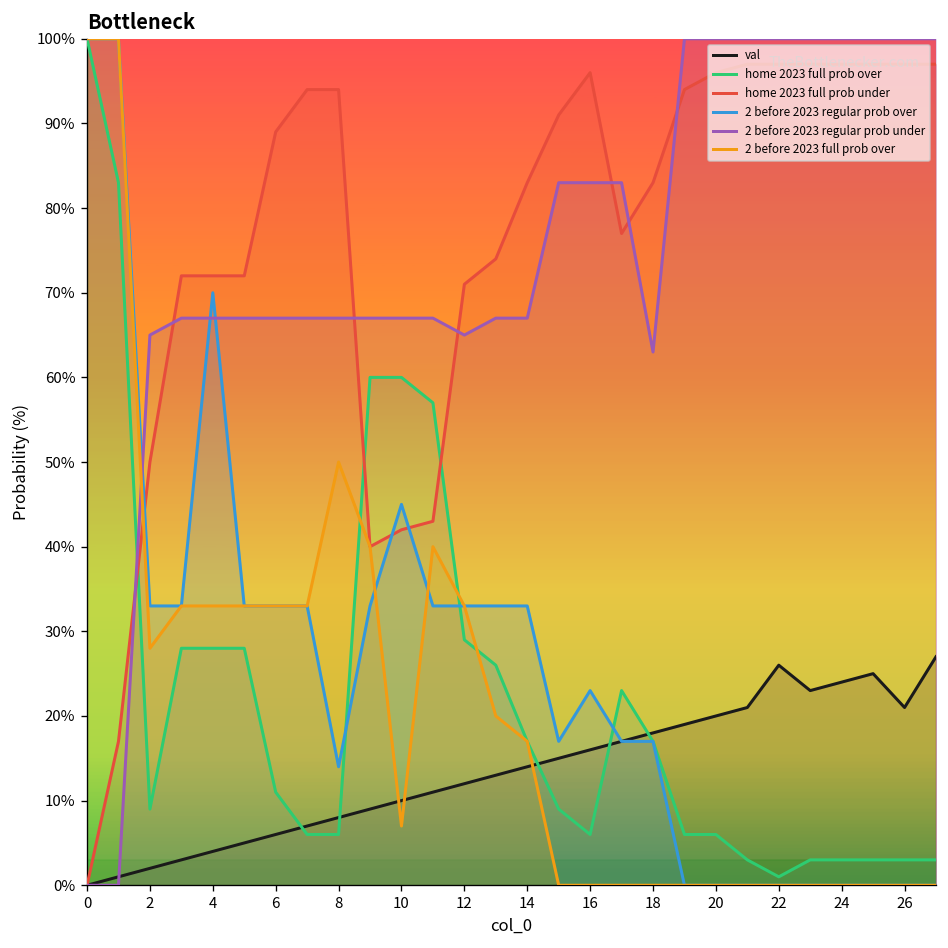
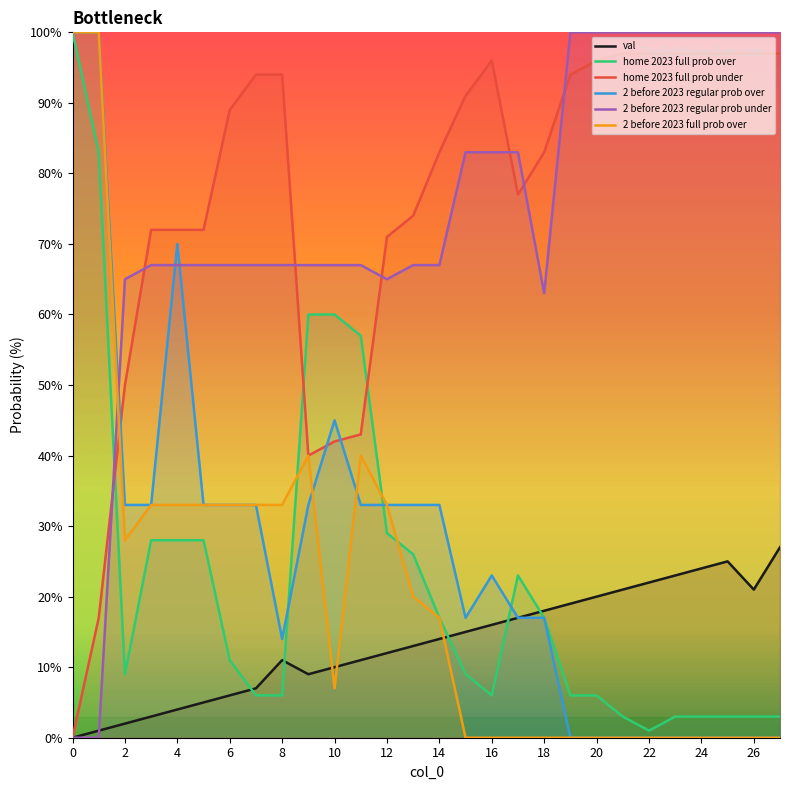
  {
    "val": {
      "4": "4%",
      "6": "6%",
-     "8": "8%",
+     "8": "11%",
      "10": "10%",
      "12": "12%",
      "14": "14%",
      "16": "16%",
      "18": "18%",
      "20": "20%",
-     "22": "26%",
+     "22": "22%",
      "24": "24%",
      "26": "21%"
    },
    "home 2023 full prob over": {
      "2": "9%",
      "4": "28%",
      "6": "11%",
      "8": "6%",
      "10": "60%",
      "12": "29%",
      "16": "6%",
      "20": "6%"
    },
    "home 2023 full prob under": {
      "2": "50%",
      "4": "72%",
      "6": "89%",
      "8": "94%",
      "10": "42%",
      "12": "71%",
      "14": "83%",
      "16": "96%",
      "18": "83%"
    },
    "2 before 2023 regular prob over": {
      "2": "33%",
      "4": "70%",
      "8": "14%",
      "10": "45%",
      "14": "33%",
      "16": "23%"
    },
    "2 before 2023 regular prob under": {
      "2": "65%",
      "4": "67%",
      "6": "67%",
      "8": "67%",
      "10": "67%",
      "12": "65%",
      "14": "67%",
      "16": "83%",
      "18": "63%",
      "20": "100%",
      "22": "100%",
      "24": "100%",
      "26": "100%"
    },
    "2 before 2023 full prob over": {
      "2": "28%",
      "4": "33%",
-     "8": "50%",
+     "8": "33%",
      "10": "7%"
    }
  }
